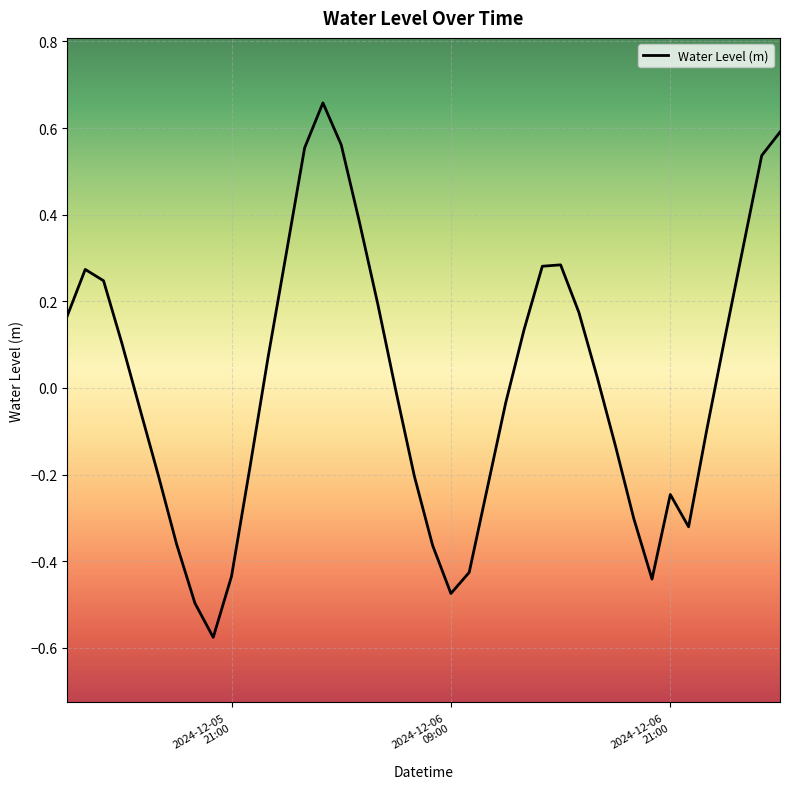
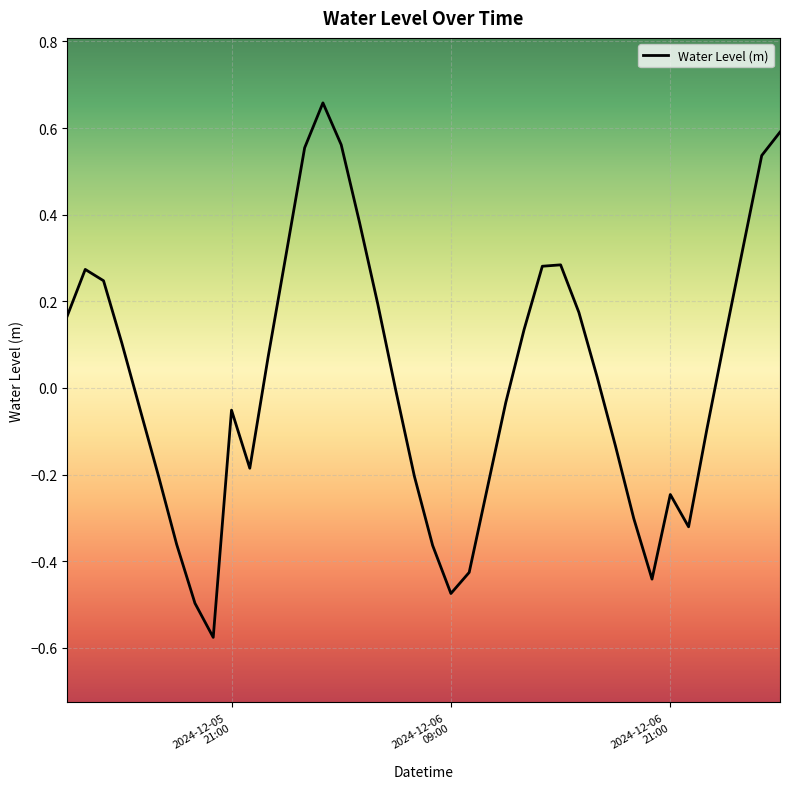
  {
-   "2024-12-05 21:00": -0.43,
+   "2024-12-05 21:00": -0.05,
    "2024-12-06 09:00": -0.47,
    "2024-12-06 21:00": -0.25
  }
